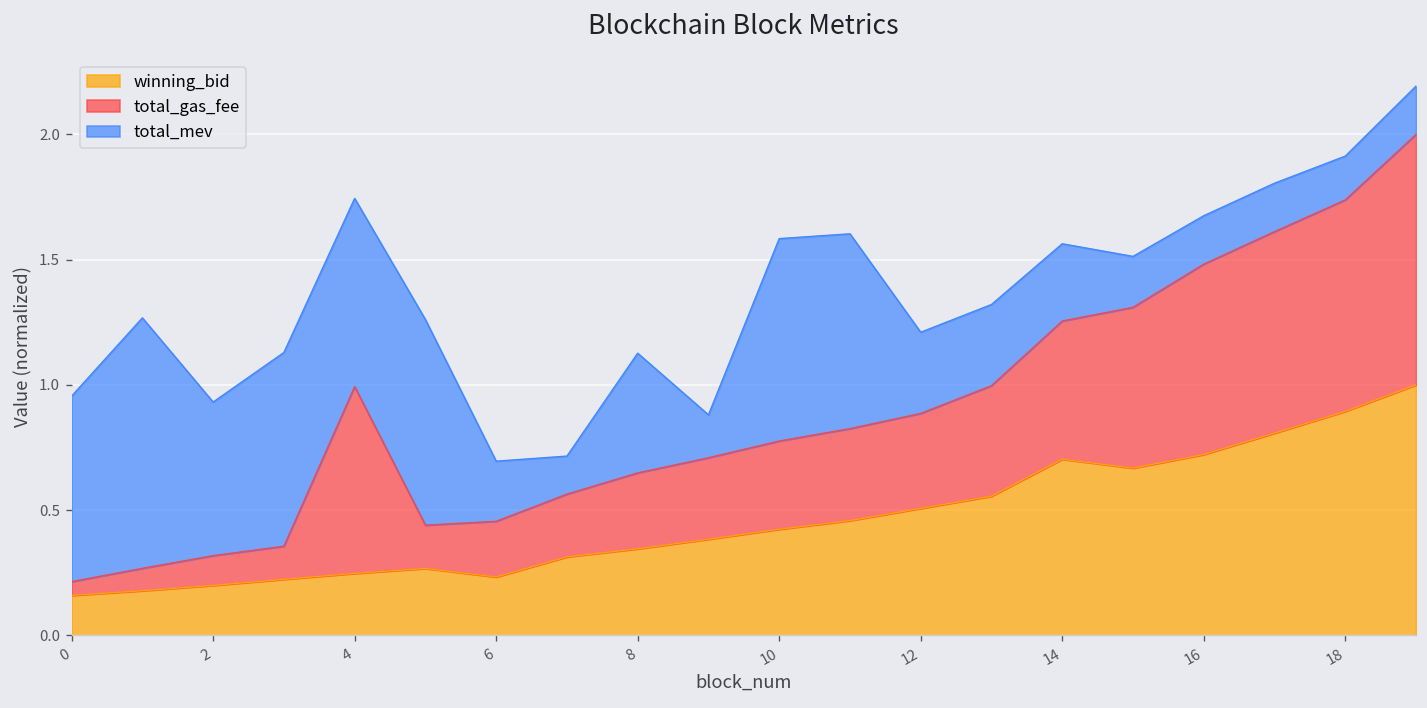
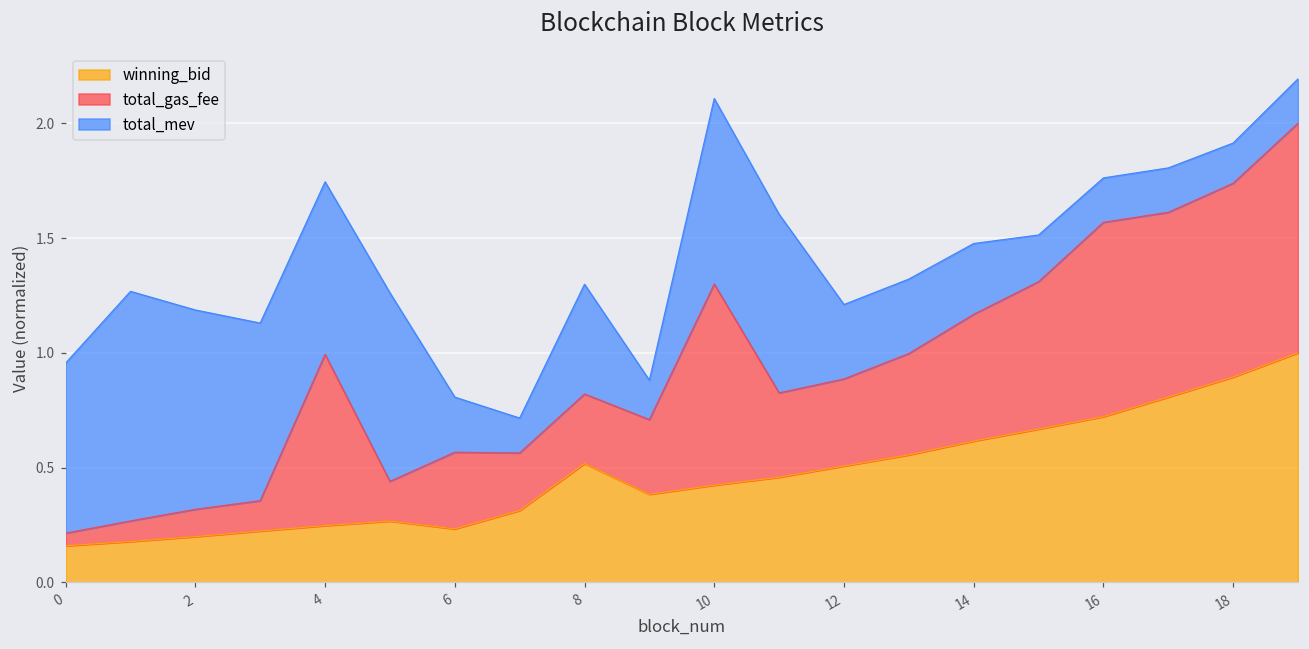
  {
    "winning_bid": {
      "0": 0.16,
      "2": 0.20,
      "4": 0.25,
      "6": 0.23,
-     "8": 0.35,
+     "8": 0.52,
      "10": 0.42,
      "12": 0.51,
-     "14": 0.70,
+     "14": 0.62,
      "16": 0.72,
      "18": 0.89
    },
    "total_gas_fee": {
      "0": 0.05,
      "2": 0.12,
      "4": 0.75,
-     "6": 0.22,
+     "6": 0.33,
      "8": 0.30,
-     "10": 0.35,
+     "10": 0.88,
      "12": 0.38,
      "14": 0.55,
-     "16": 0.76,
+     "16": 0.85,
      "18": 0.84
    },
    "total_mev": {
      "0": 0.74,
-     "2": 0.61,
+     "2": 0.87,
      "4": 0.75,
      "6": 0.24,
      "8": 0.48,
      "10": 0.81,
      "12": 0.32,
      "14": 0.31,
      "16": 0.19,
      "18": 0.18
    }
  }
